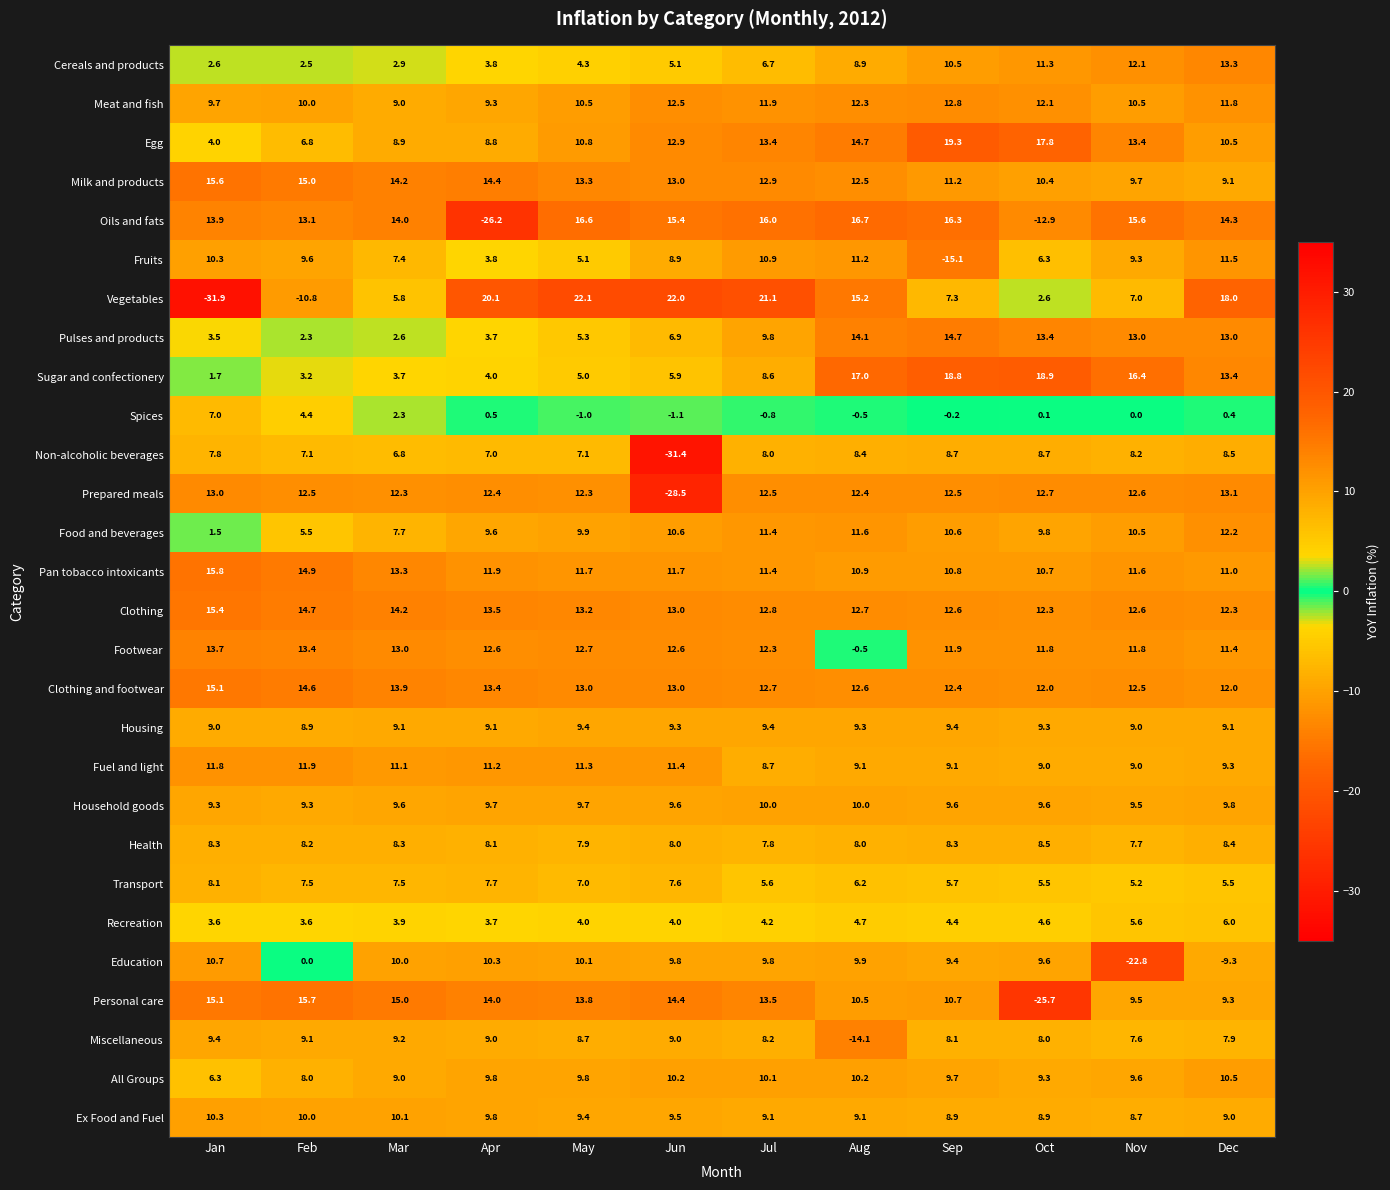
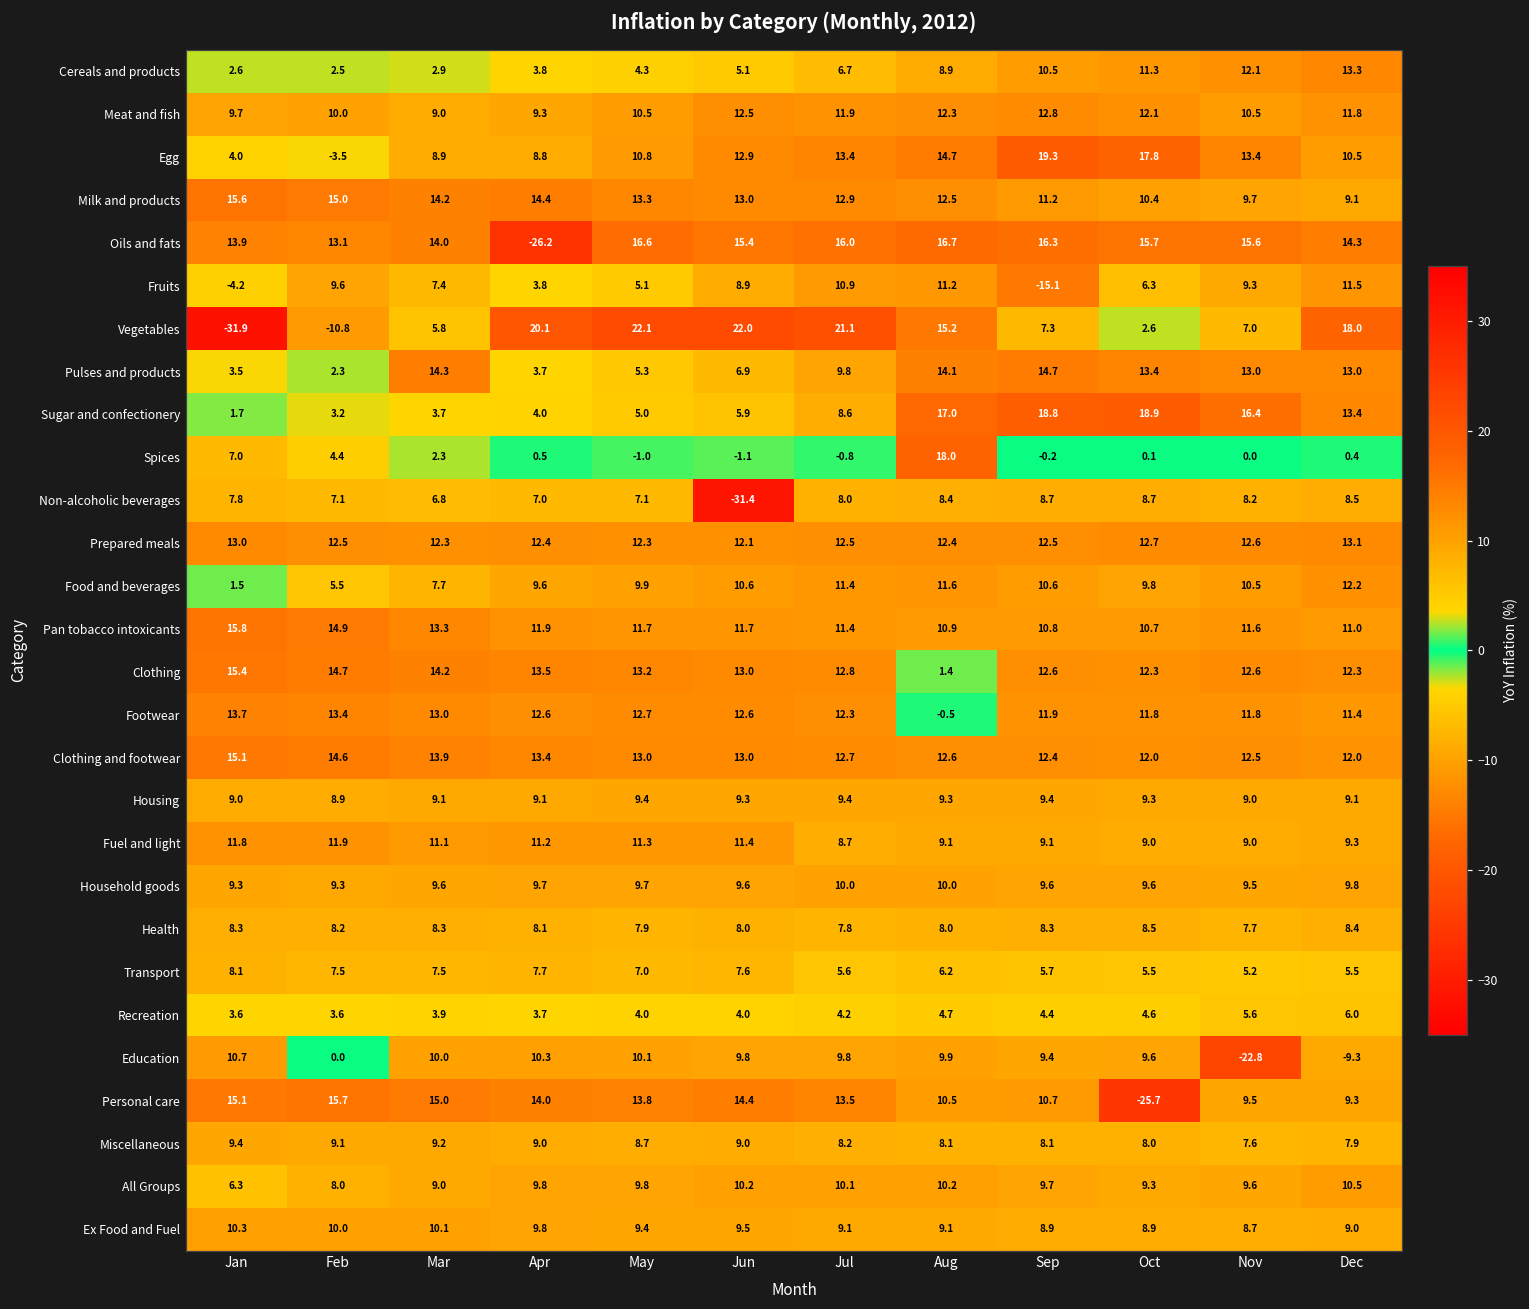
  {
    "Egg": {
      "Jan": 4.0,
-     "Feb": 6.8,
+     "Feb": -3.5,
      "Mar": 8.9,
      "Apr": 8.8,
      "May": 10.8,
      "Jun": 12.9,
      "Jul": 13.4,
      "Aug": 14.7,
      "Sep": 19.3,
      "Oct": 17.8,
      "Nov": 13.4,
      "Dec": 10.5
    },
    "Oils and fats": {
      "Jan": 13.9,
      "Feb": 13.1,
      "Mar": 14.0,
      "Apr": -26.2,
      "May": 16.6,
      "Jun": 15.4,
      "Jul": 16.0,
      "Aug": 16.7,
      "Sep": 16.3,
-     "Oct": -12.9,
+     "Oct": 15.7,
      "Nov": 15.6,
      "Dec": 14.3
    },
    "Fruits": {
-     "Jan": 10.3,
+     "Jan": -4.2,
      "Feb": 9.6,
      "Mar": 7.4,
      "Apr": 3.8,
      "May": 5.1,
      "Jun": 8.9,
      "Jul": 10.9,
      "Aug": 11.2,
      "Sep": -15.1,
      "Oct": 6.3,
      "Nov": 9.3,
      "Dec": 11.5
    },
    "Pulses and products": {
      "Jan": 3.5,
      "Feb": 2.3,
-     "Mar": 2.6,
+     "Mar": 14.3,
      "Apr": 3.7,
      "May": 5.3,
      "Jun": 6.9,
      "Jul": 9.8,
      "Aug": 14.1,
      "Sep": 14.7,
      "Oct": 13.4,
      "Nov": 13.0,
      "Dec": 13.0
    },
    "Spices": {
      "Jan": 7.0,
      "Feb": 4.4,
      "Mar": 2.3,
      "Apr": 0.5,
      "May": -1.0,
      "Jun": -1.1,
      "Jul": -0.8,
-     "Aug": -0.5,
+     "Aug": 18.0,
      "Sep": -0.2,
      "Oct": 0.1,
      "Nov": 0.0,
      "Dec": 0.4
    },
    "Prepared meals": {
      "Jan": 13.0,
      "Feb": 12.5,
      "Mar": 12.3,
      "Apr": 12.4,
      "May": 12.3,
-     "Jun": -28.5,
+     "Jun": 12.1,
      "Jul": 12.5,
      "Aug": 12.4,
      "Sep": 12.5,
      "Oct": 12.7,
      "Nov": 12.6,
      "Dec": 13.1
    },
    "Clothing": {
      "Jan": 15.4,
      "Feb": 14.7,
      "Mar": 14.2,
      "Apr": 13.5,
      "May": 13.2,
      "Jun": 13.0,
      "Jul": 12.8,
-     "Aug": 12.7,
+     "Aug": 1.4,
      "Sep": 12.6,
      "Oct": 12.3,
      "Nov": 12.6,
      "Dec": 12.3
    },
    "Miscellaneous": {
      "Jan": 9.4,
      "Feb": 9.1,
      "Mar": 9.2,
      "Apr": 9.0,
      "May": 8.7,
      "Jun": 9.0,
      "Jul": 8.2,
-     "Aug": -14.1,
+     "Aug": 8.1,
      "Sep": 8.1,
      "Oct": 8.0,
      "Nov": 7.6,
      "Dec": 7.9
    }
  }
